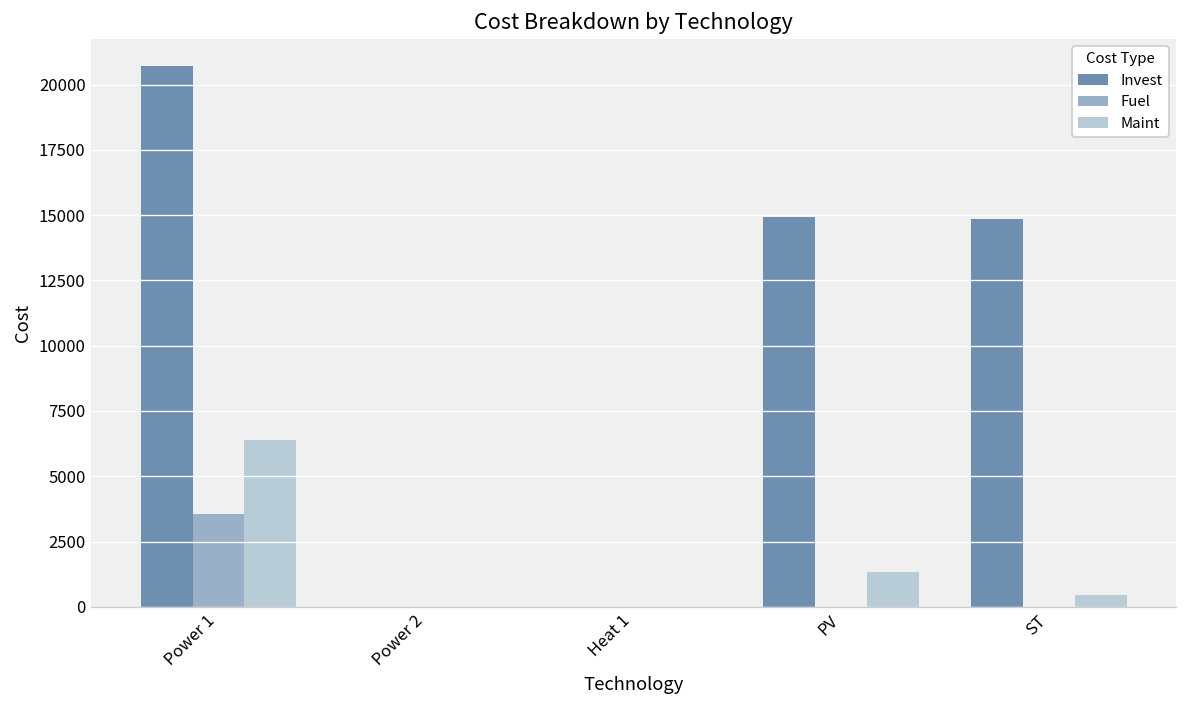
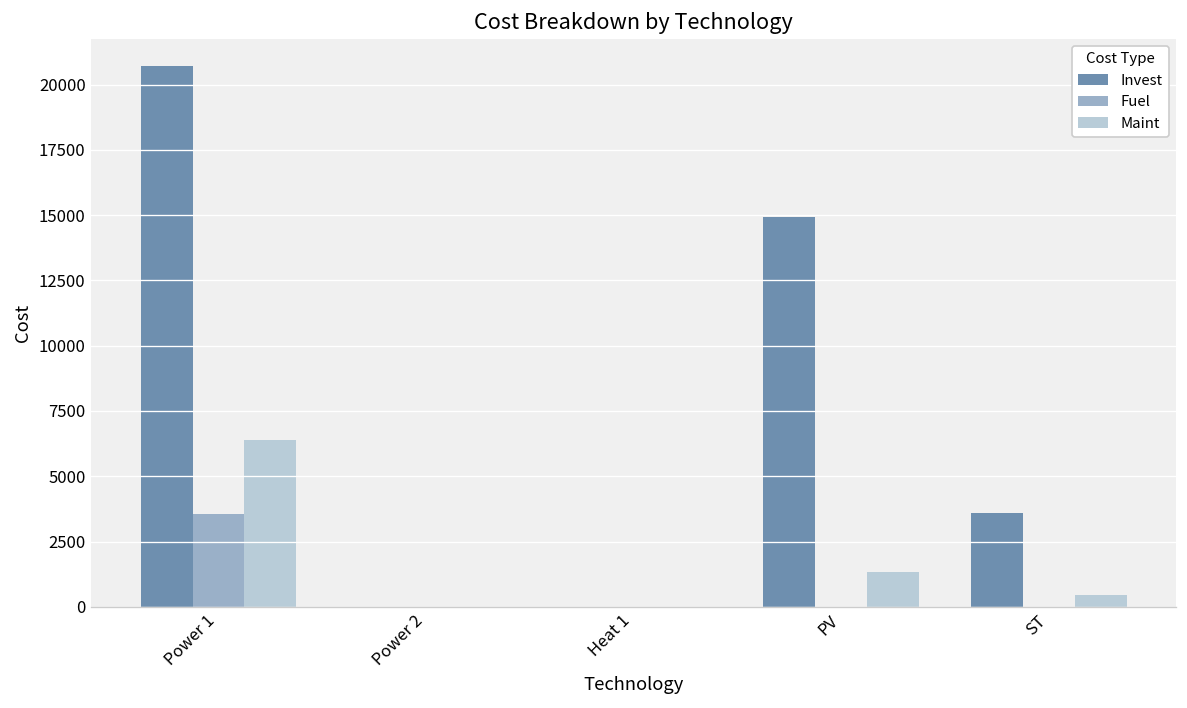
  {
    "Invest": {
      "Power 1": 20700,
      "Power 2": 0,
      "Heat 1": 0,
      "PV": 14900,
-     "ST": 14900
+     "ST": 3600
    }
  }
